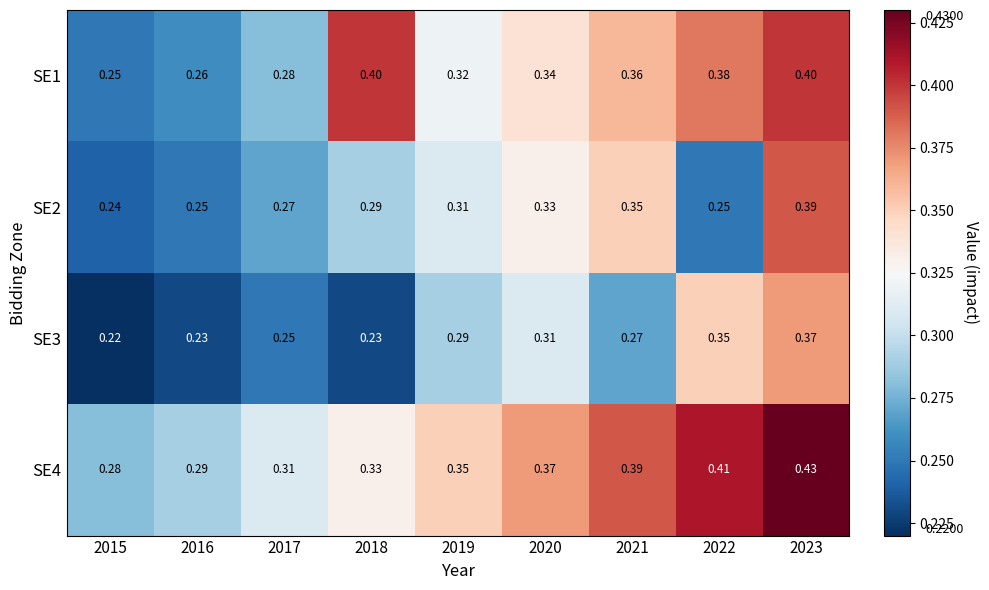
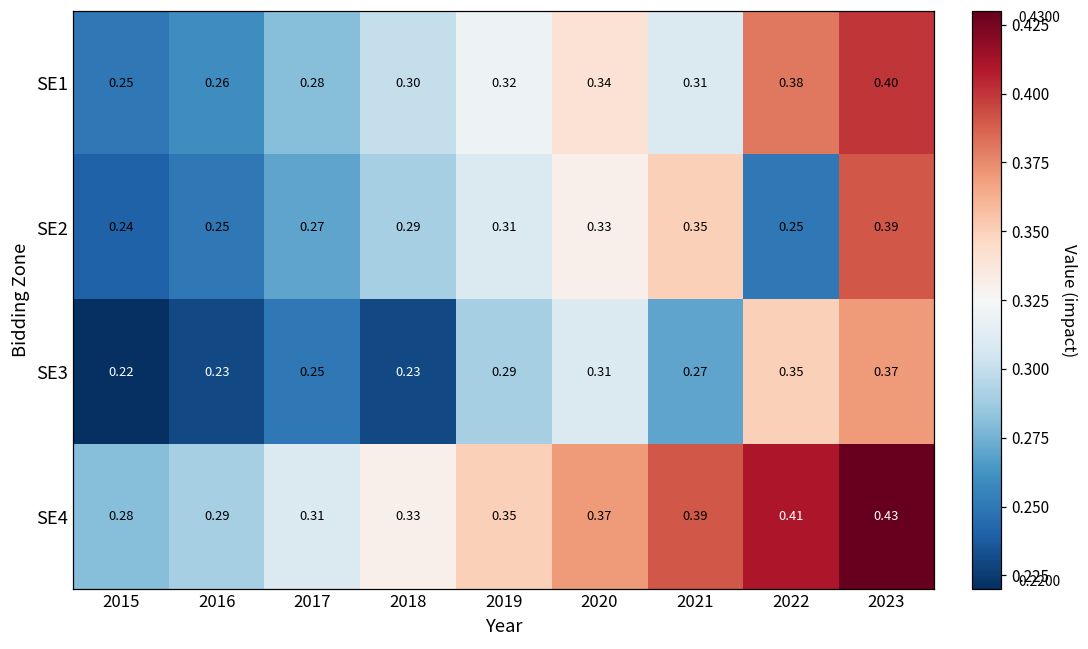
  {
    "SE1": {
      "2015": 0.25,
      "2016": 0.26,
      "2017": 0.28,
-     "2018": 0.40,
+     "2018": 0.30,
      "2019": 0.32,
      "2020": 0.34,
-     "2021": 0.36,
+     "2021": 0.31,
      "2022": 0.38,
      "2023": 0.40
    },
    "SE2": {
      "2015": 0.24,
      "2016": 0.25,
      "2017": 0.27,
      "2018": 0.29,
      "2019": 0.31,
      "2020": 0.33,
      "2021": 0.35,
      "2022": 0.25,
      "2023": 0.39
    },
    "SE3": {
      "2015": 0.22,
      "2016": 0.23,
      "2017": 0.25,
      "2018": 0.23,
      "2019": 0.29,
      "2020": 0.31,
      "2021": 0.27,
      "2022": 0.35,
      "2023": 0.37
    },
    "SE4": {
      "2015": 0.28,
      "2016": 0.29,
      "2017": 0.31,
      "2018": 0.33,
      "2019": 0.35,
      "2020": 0.37,
      "2021": 0.39,
      "2022": 0.41,
      "2023": 0.43
    }
  }
